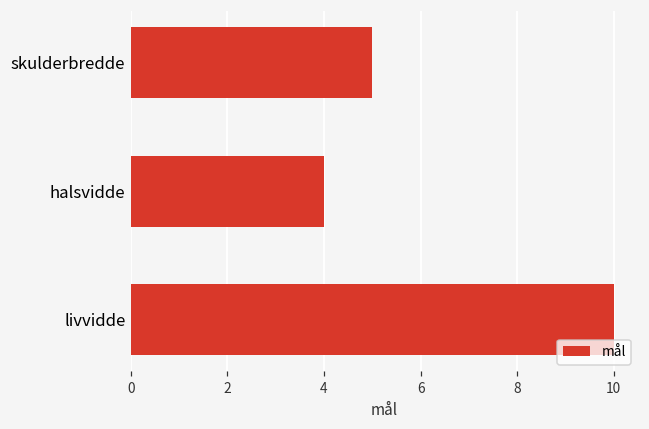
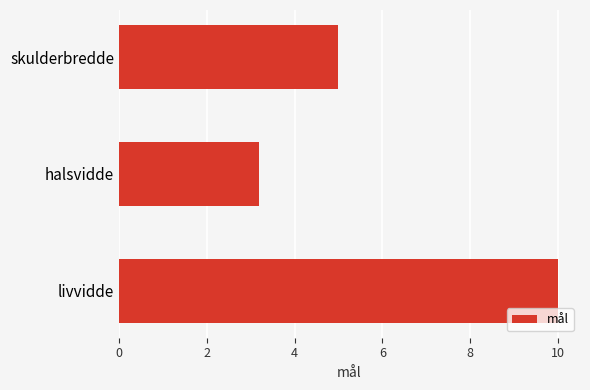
  {
    "skulderbredde": 5.0,
-   "halsvidde": 4.0,
+   "halsvidde": 3.2,
    "livvidde": 10.0
  }
